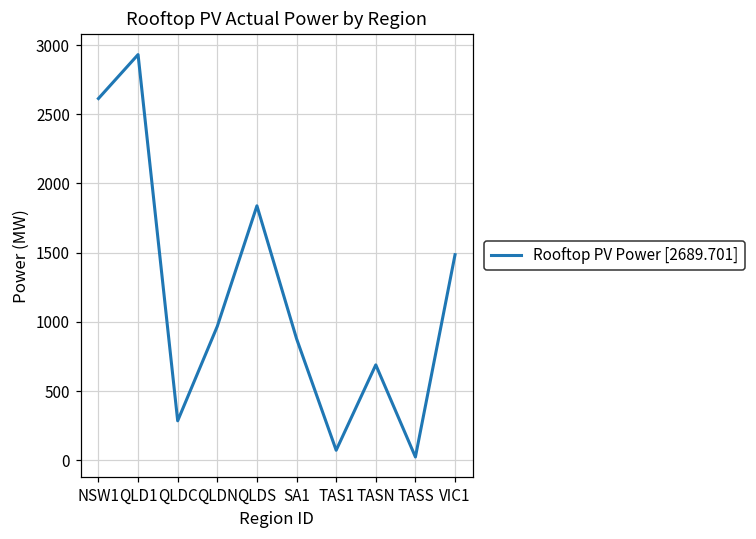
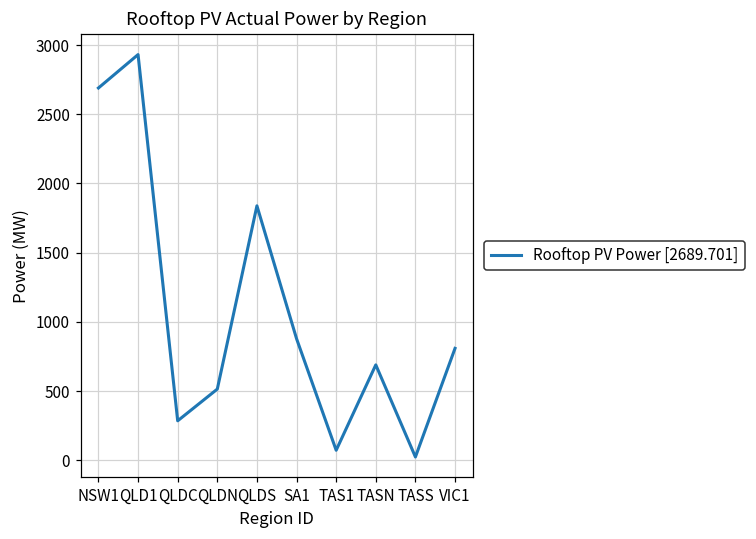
  {
-   "NSW1": 2610,
+   "NSW1": 2690,
    "QLD1": 2930,
    "QLDC": 290,
-   "QLDN": 970,
+   "QLDN": 520,
    "QLDS": 1840,
    "SA1": 880,
    "TAS1": 70,
    "TASN": 690,
    "TASS": 30,
-   "VIC1": 1490
+   "VIC1": 810
  }
